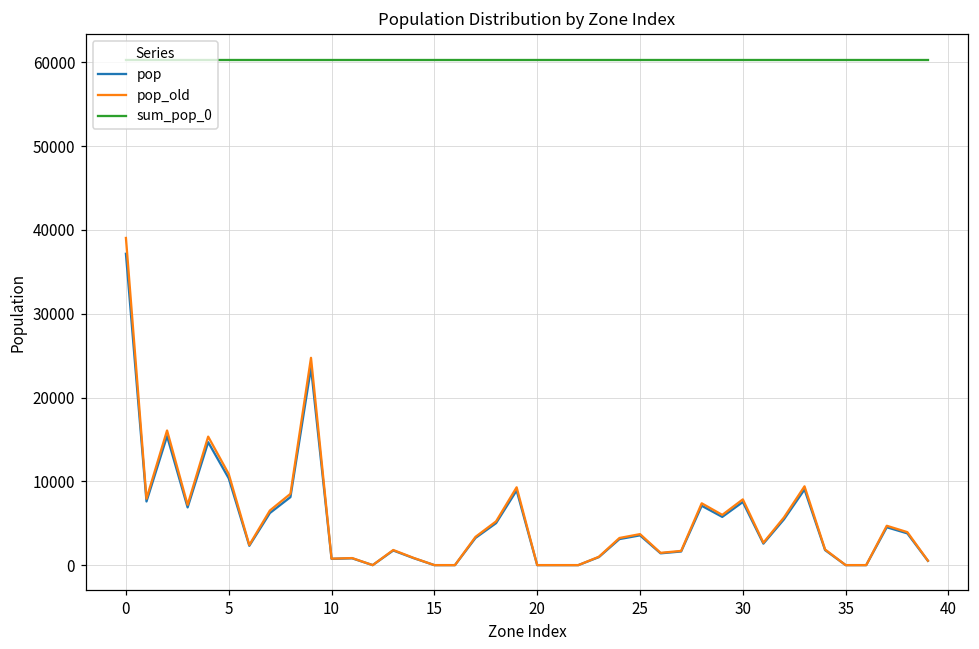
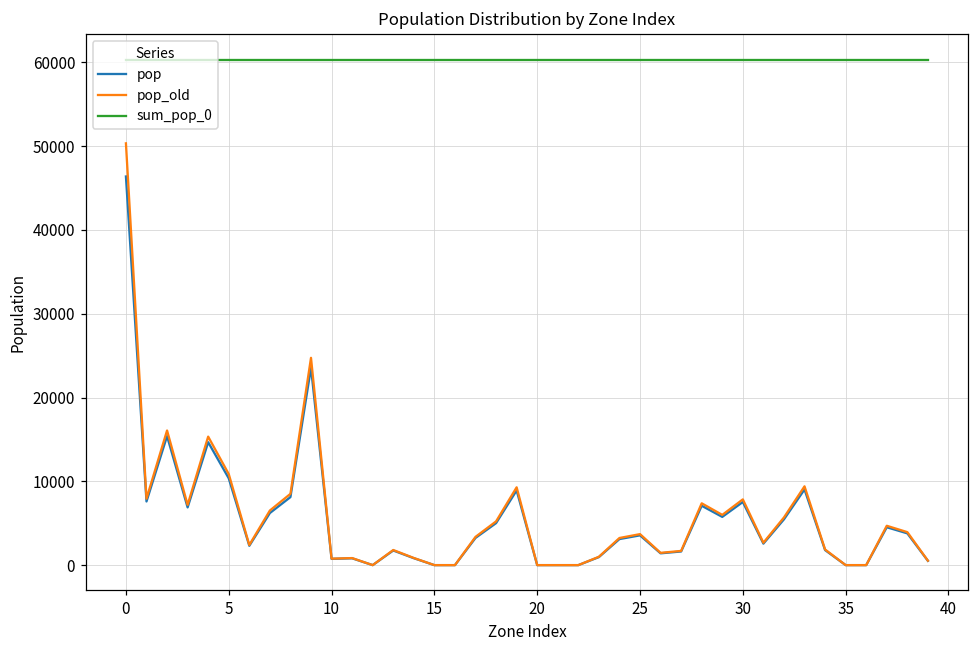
  {
    "pop": {
-     "0": 37000,
+     "0": 46000,
      "5": 10000
    },
    "pop_old": {
-     "0": 39000,
+     "0": 50000,
      "5": 11000
    },
    "sum_pop_0": {
      "5": 60000,
      "10": 60000,
      "15": 60000,
      "20": 60000,
      "25": 60000,
      "30": 60000,
      "35": 60000
    }
  }
